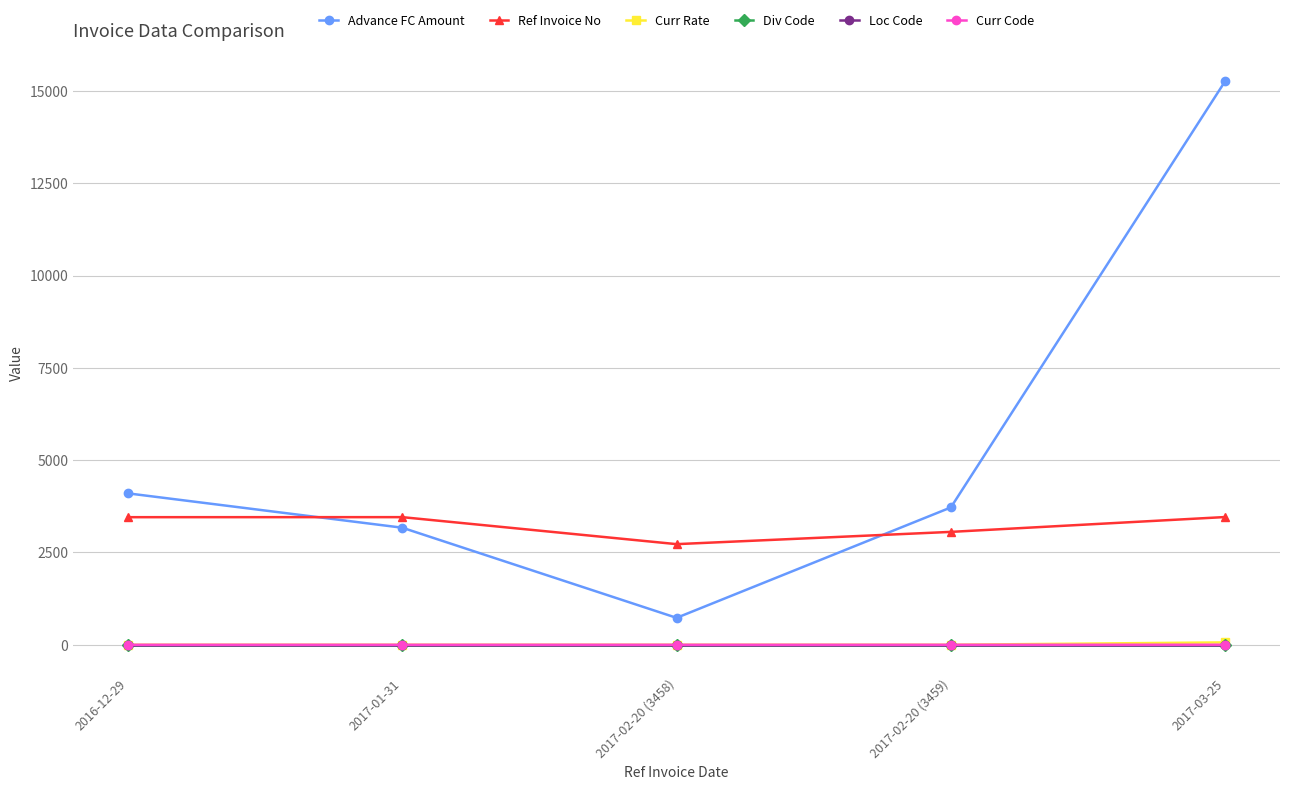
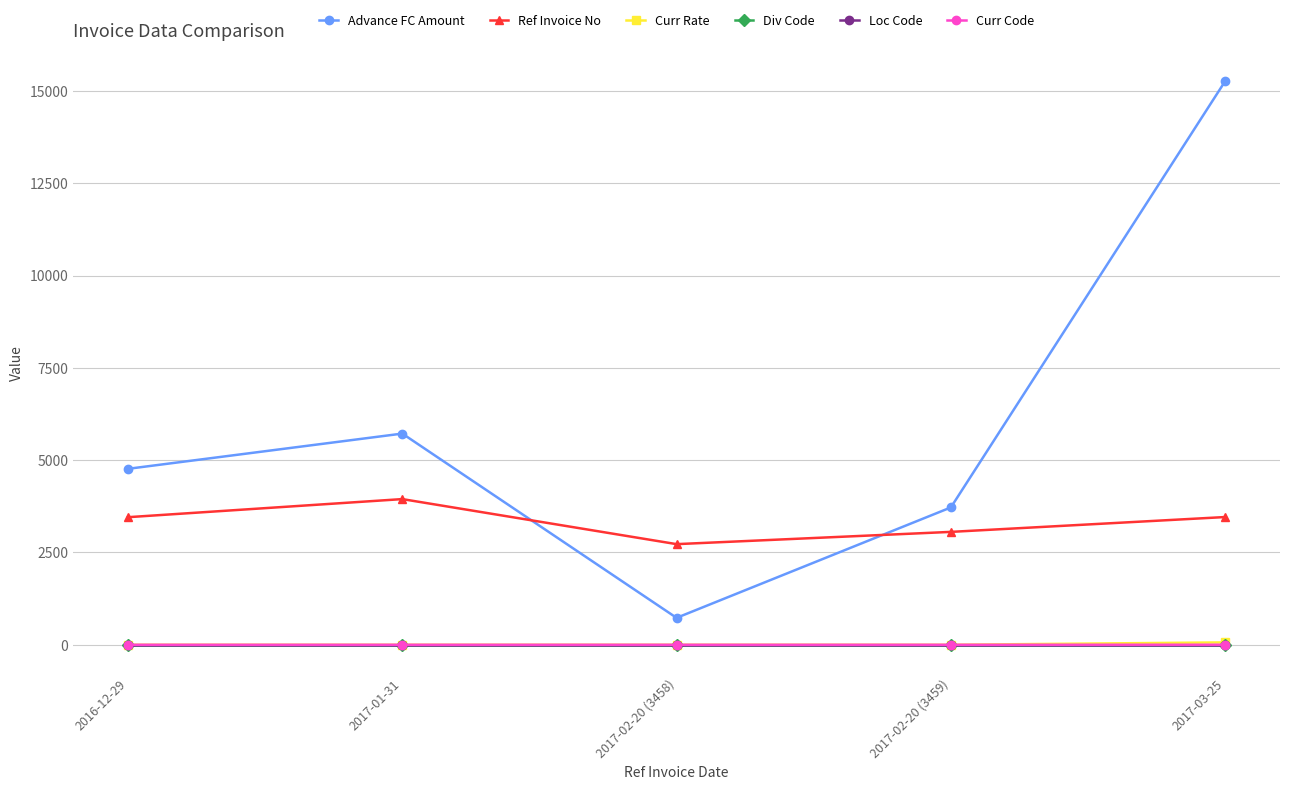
  {
    "Advance FC Amount": {
-     "2016-12-29": 4100,
-     "2017-01-31": 3200,
+     "2016-12-29": 4800,
+     "2017-01-31": 5700,
      "2017-02-20 (3458)": 700,
      "2017-02-20 (3459)": 3700,
      "2017-03-25": 15300
    },
    "Ref Invoice No": {
      "2016-12-29": 3500,
-     "2017-01-31": 3500,
+     "2017-01-31": 3900,
      "2017-02-20 (3458)": 2700,
      "2017-02-20 (3459)": 3100,
      "2017-03-25": 3500
    }
  }
